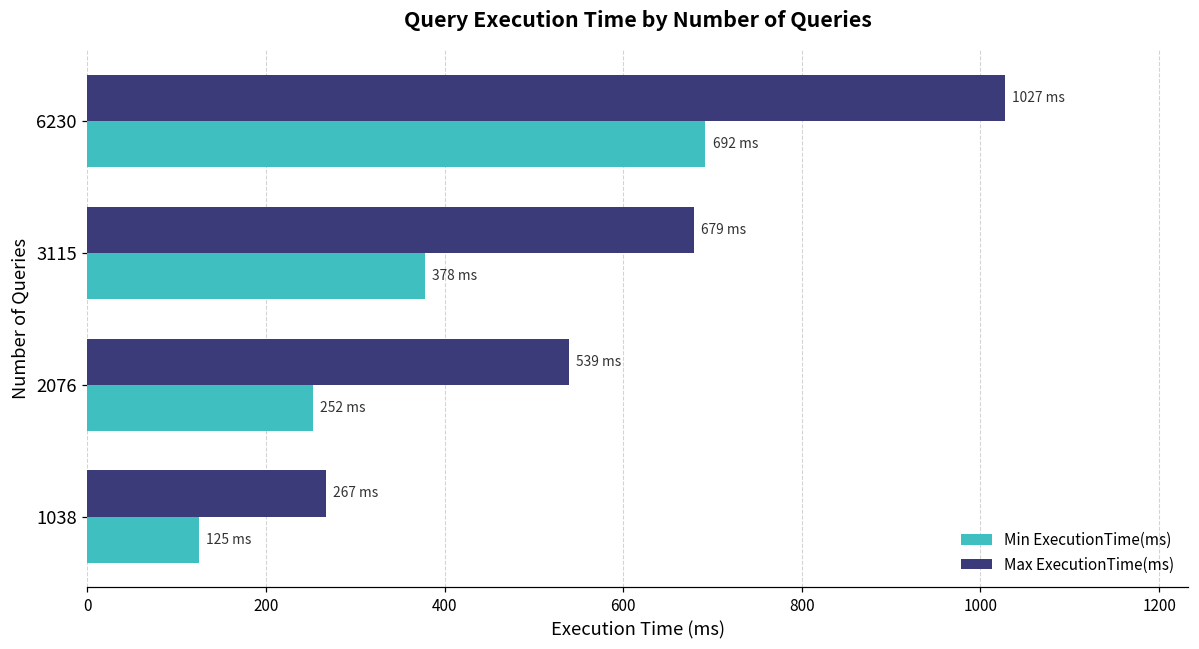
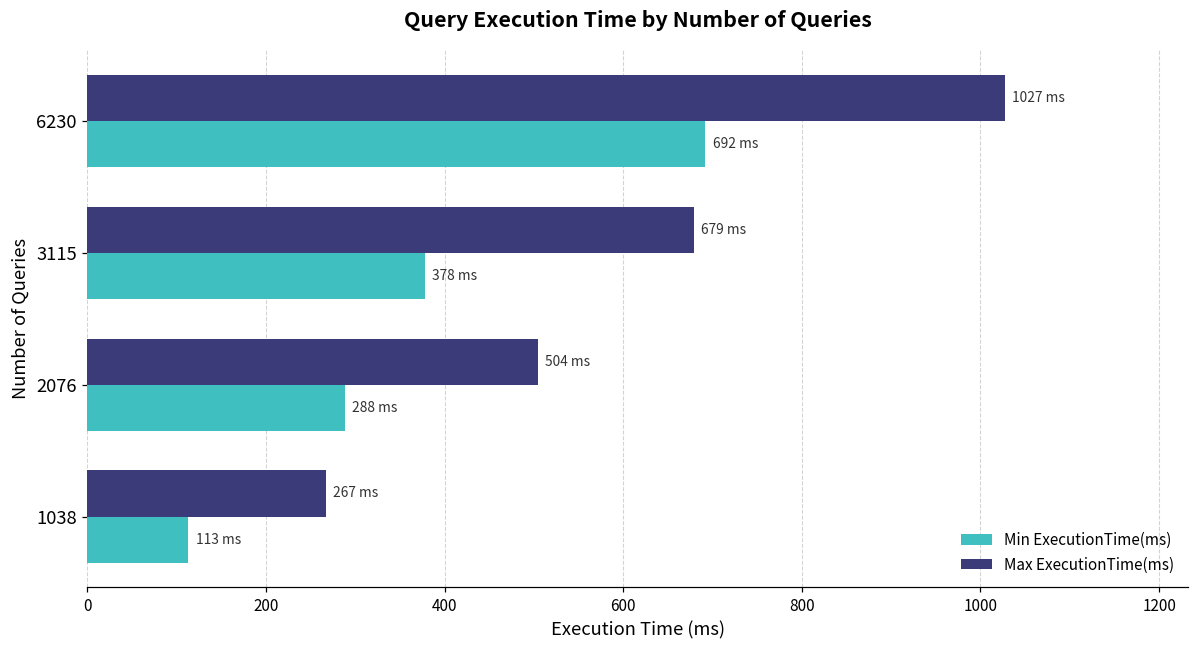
  {
    "Min ExecutionTime(ms)": {
      "6230": 692,
      "3115": 378,
-     "2076": 252,
-     "1038": 125
+     "2076": 288,
+     "1038": 113
    },
    "Max ExecutionTime(ms)": {
      "6230": 1027,
      "3115": 679,
-     "2076": 539,
+     "2076": 504,
      "1038": 267
    }
  }
